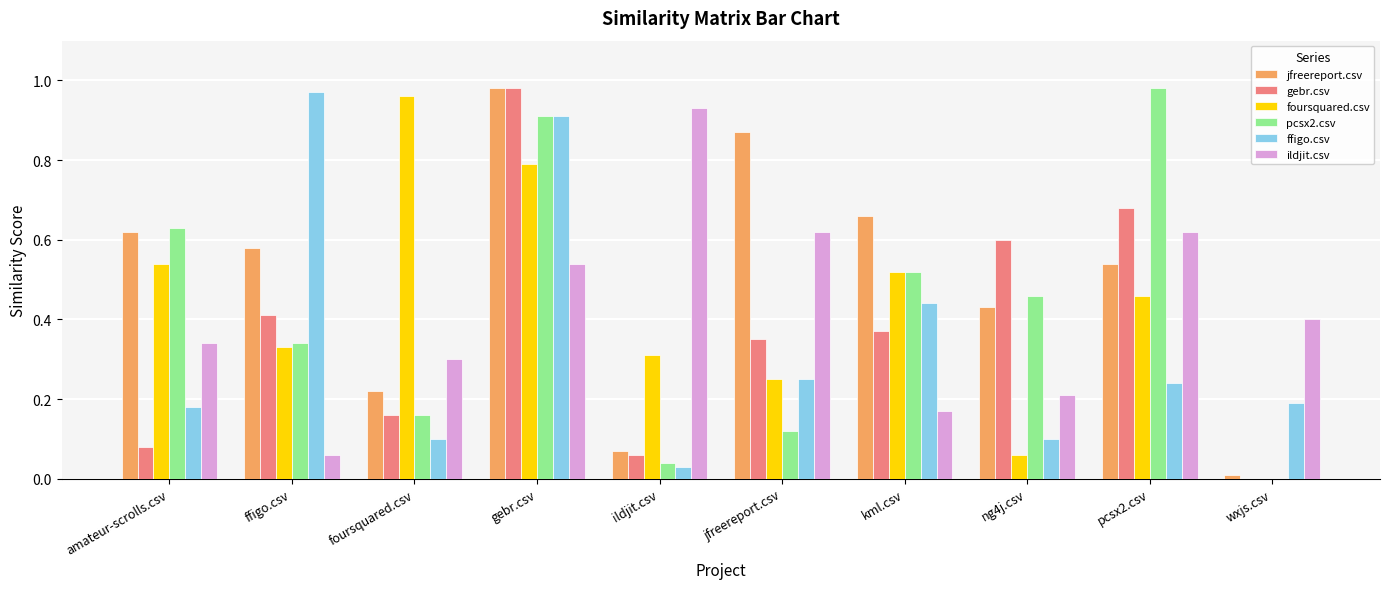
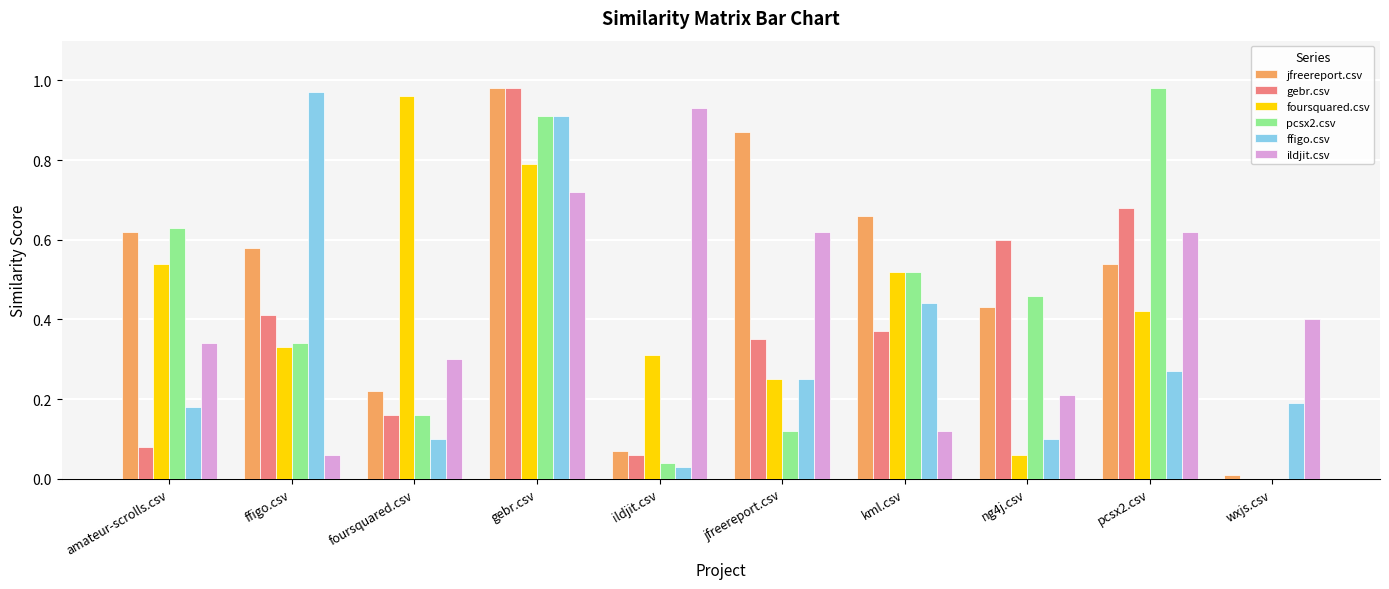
  {
    "foursquared.csv": {
      "amateur-scrolls.csv": 0.54,
      "ffigo.csv": 0.33,
      "foursquared.csv": 0.96,
      "gebr.csv": 0.79,
      "ildjit.csv": 0.31,
      "jfreereport.csv": 0.25,
      "kml.csv": 0.52,
      "ng4j.csv": 0.06,
-     "pcsx2.csv": 0.46,
+     "pcsx2.csv": 0.42,
      "wxjs.csv": 0.00
    },
    "pcsx2.csv": {
      "amateur-scrolls.csv": 0.63,
      "ffigo.csv": 0.34,
      "foursquared.csv": 0.16,
      "gebr.csv": 0.91,
      "ildjit.csv": 0.04,
      "jfreereport.csv": 0.12,
      "kml.csv": 0.52,
      "ng4j.csv": 0.46,
      "pcsx2.csv": 0.98,
      "wxjs.csv": 0.00
    },
    "ffigo.csv": {
      "amateur-scrolls.csv": 0.18,
      "ffigo.csv": 0.97,
      "foursquared.csv": 0.10,
      "gebr.csv": 0.91,
      "ildjit.csv": 0.03,
      "jfreereport.csv": 0.25,
      "kml.csv": 0.44,
      "ng4j.csv": 0.10,
-     "pcsx2.csv": 0.24,
+     "pcsx2.csv": 0.27,
      "wxjs.csv": 0.19
    },
    "ildjit.csv": {
      "amateur-scrolls.csv": 0.34,
      "ffigo.csv": 0.06,
      "foursquared.csv": 0.30,
-     "gebr.csv": 0.54,
+     "gebr.csv": 0.72,
      "ildjit.csv": 0.93,
      "jfreereport.csv": 0.62,
-     "kml.csv": 0.17,
+     "kml.csv": 0.12,
      "ng4j.csv": 0.21,
      "pcsx2.csv": 0.62,
      "wxjs.csv": 0.40
    }
  }
